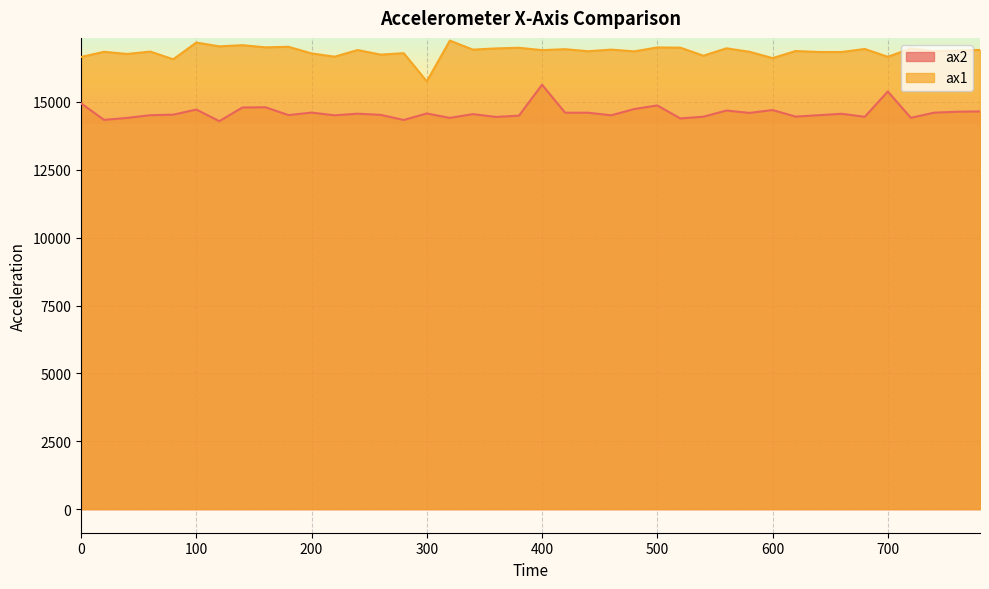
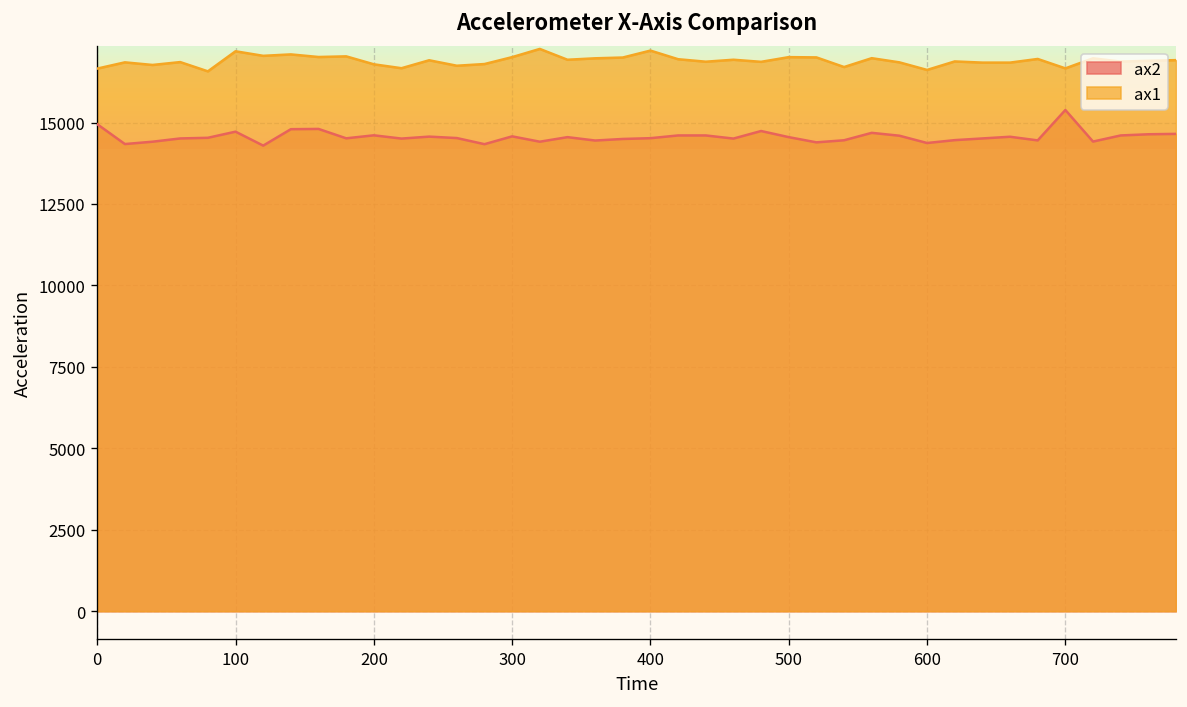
  {
    "ax2": {
      "0": 14900,
      "100": 14700,
      "200": 14600,
      "300": 14600,
-     "400": 15600,
-     "500": 14900,
-     "600": 14700,
+     "400": 14500,
+     "500": 14600,
+     "600": 14400,
      "700": 15400
    },
    "ax1": {
      "0": 16700,
      "100": 17200,
      "200": 16800,
-     "300": 15800,
-     "400": 16900,
+     "300": 17000,
+     "400": 17200,
      "500": 17000,
      "600": 16600,
      "700": 16700
    }
  }
